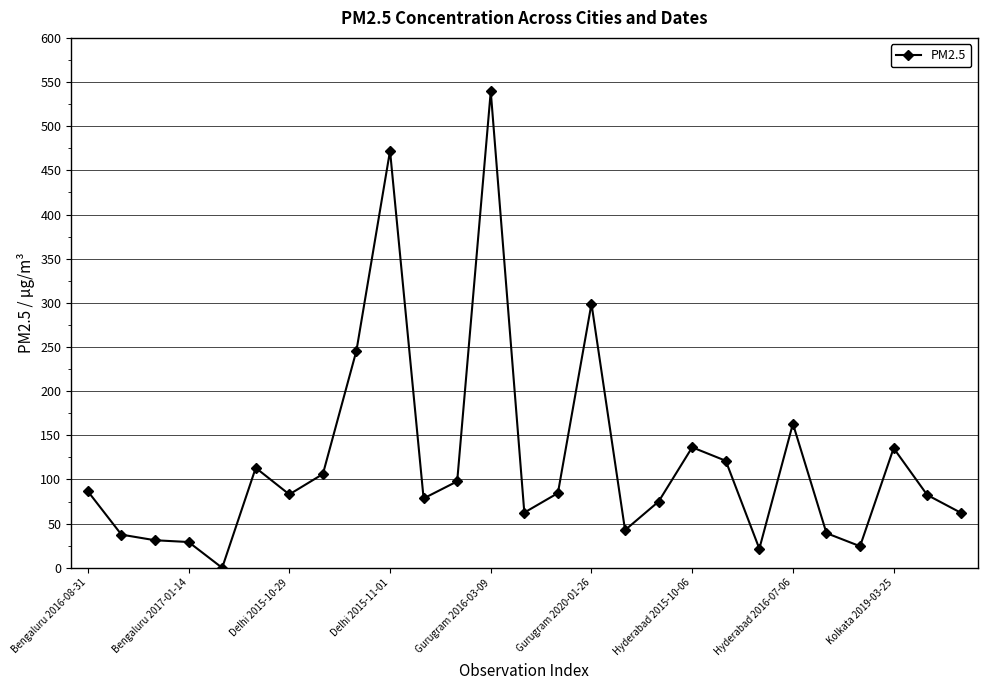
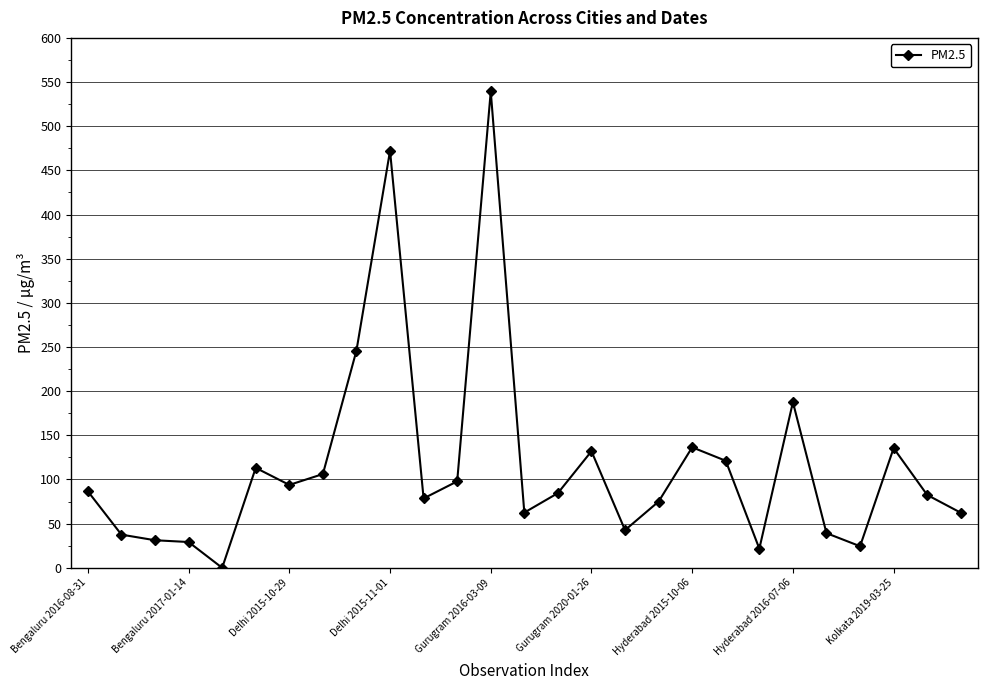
  {
    "Bengaluru 2016-08-31": 90,
    "Bengaluru 2017-01-14": 30,
-   "Delhi 2015-10-29": 80,
+   "Delhi 2015-10-29": 90,
    "Delhi 2015-11-01": 470,
    "Gurugram 2016-03-09": 540,
-   "Gurugram 2020-01-26": 300,
+   "Gurugram 2020-01-26": 130,
    "Hyderabad 2015-10-06": 140,
-   "Hyderabad 2016-07-06": 160,
+   "Hyderabad 2016-07-06": 190,
    "Kolkata 2019-03-25": 140
  }
